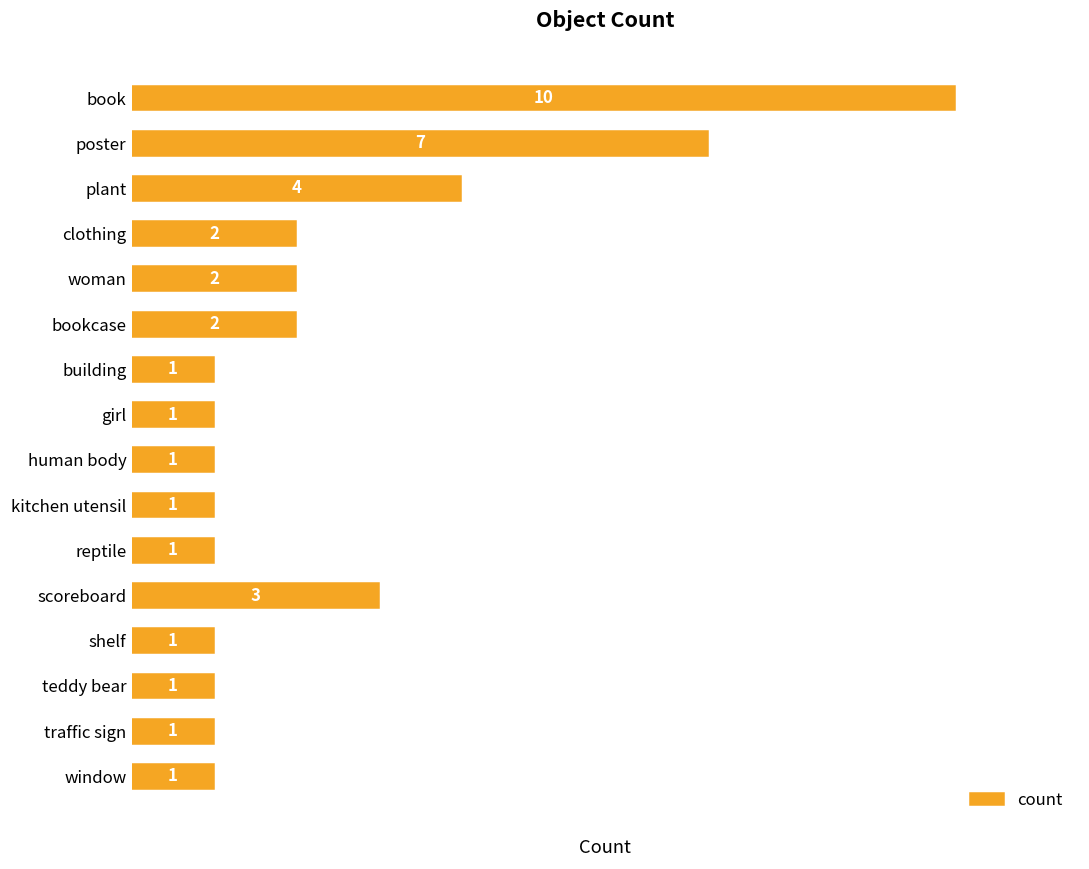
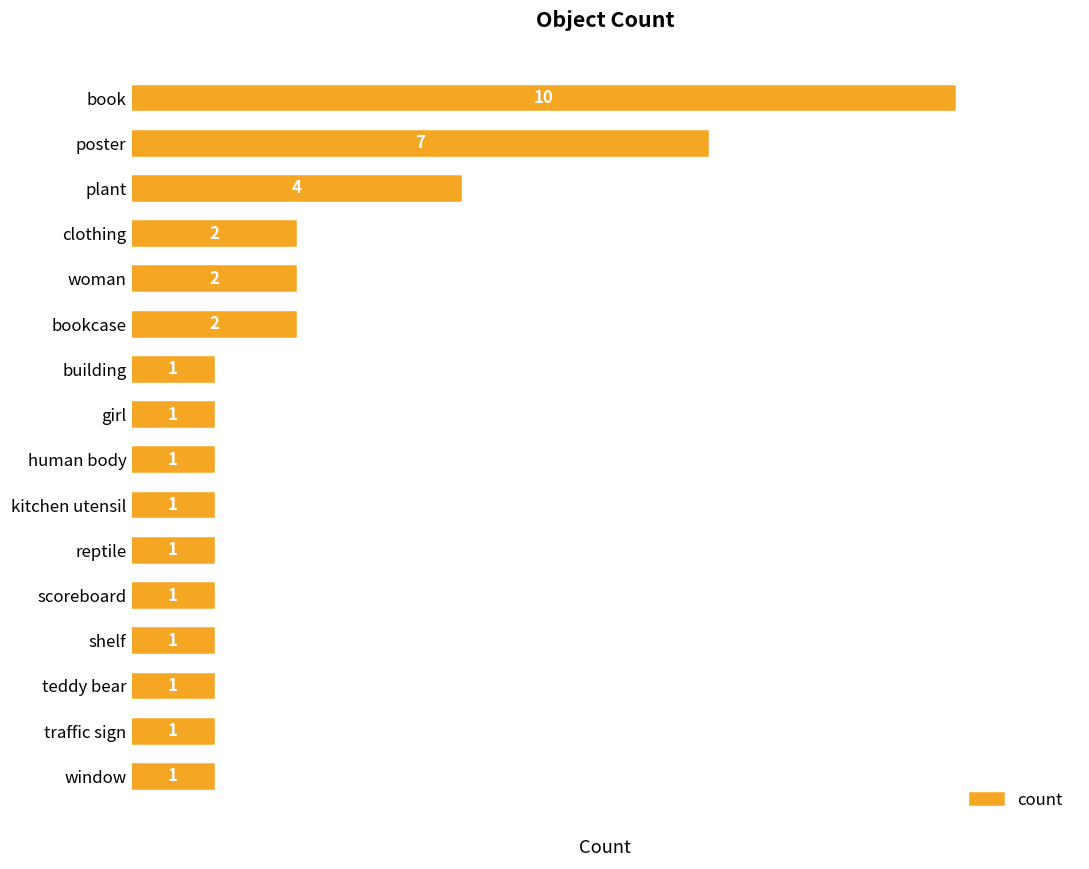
  {
    "book": 10,
    "poster": 7,
    "plant": 4,
    "clothing": 2,
    "woman": 2,
    "bookcase": 2,
    "building": 1,
    "girl": 1,
    "human body": 1,
    "kitchen utensil": 1,
    "reptile": 1,
-   "scoreboard": 3,
+   "scoreboard": 1,
    "shelf": 1,
    "teddy bear": 1,
    "traffic sign": 1,
    "window": 1
  }
